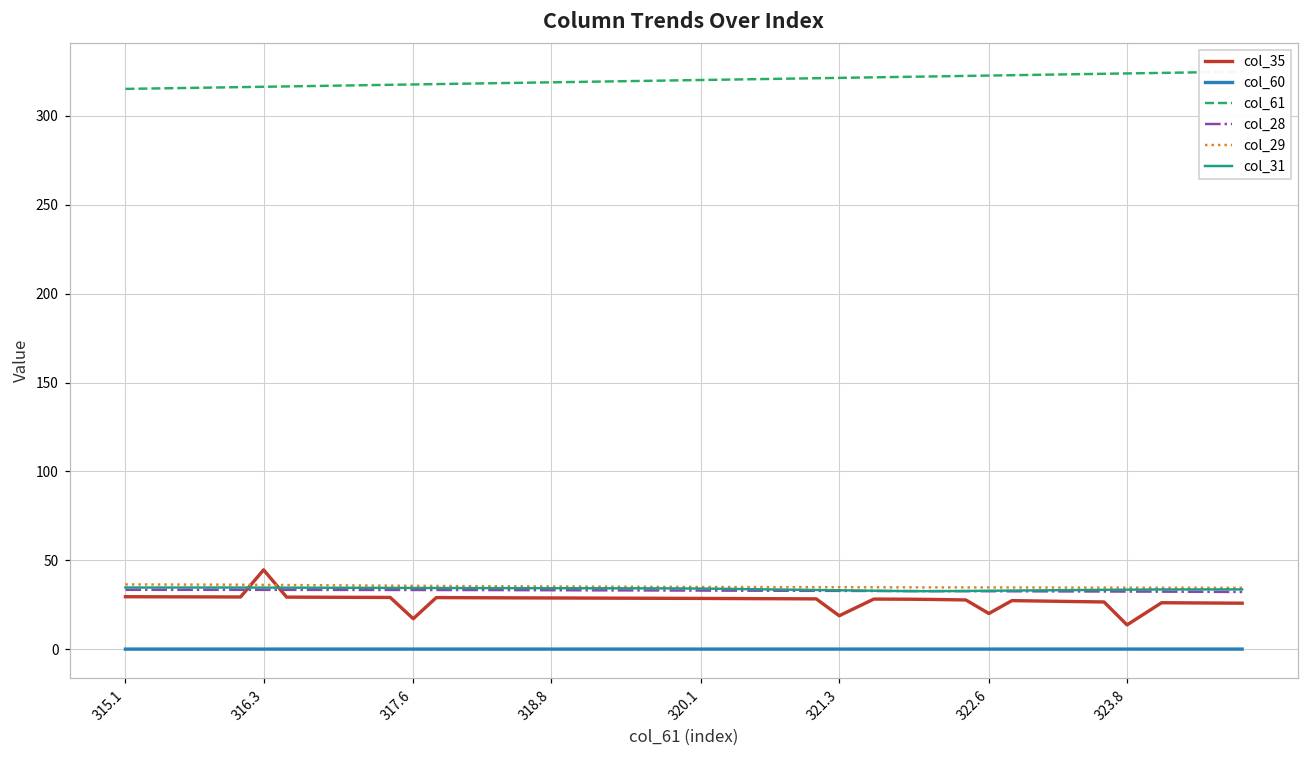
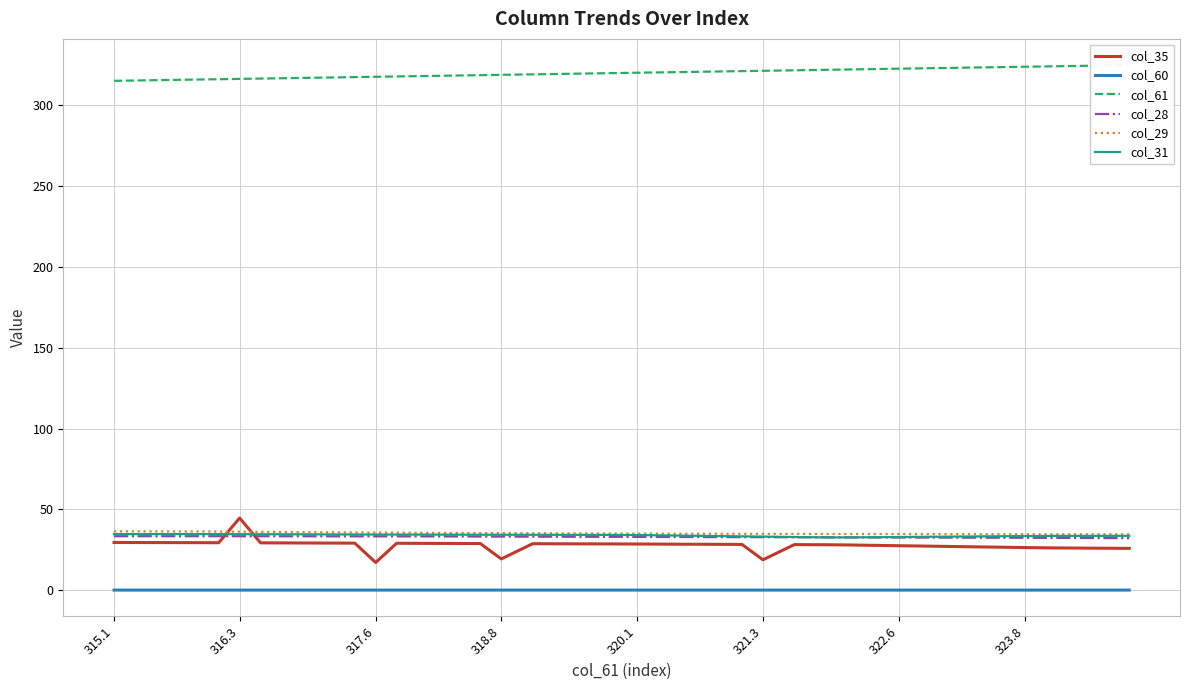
  {
    "col_35": {
      "315.1": 30,
      "316.3": 45,
      "317.6": 17,
-     "318.8": 29,
+     "318.8": 19,
      "320.1": 29,
      "321.3": 19,
-     "322.6": 20,
-     "323.8": 14
+     "322.6": 28,
+     "323.8": 26
    },
    "col_60": {
      "315.1": 0,
      "316.3": 0,
      "317.6": 0,
      "318.8": 0,
      "320.1": 0,
      "321.3": 0,
      "322.6": 0,
      "323.8": 0
    },
    "col_29": {
      "315.1": 36,
      "321.3": 35,
      "322.6": 35
    }
  }
